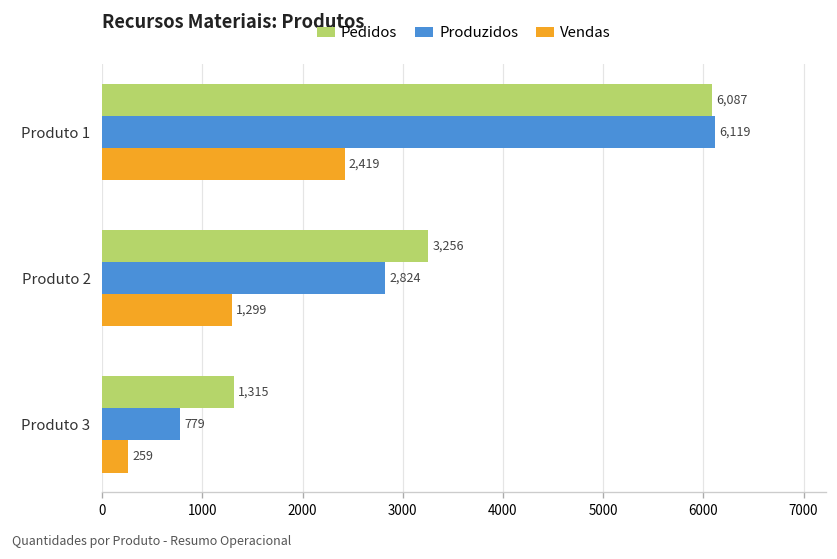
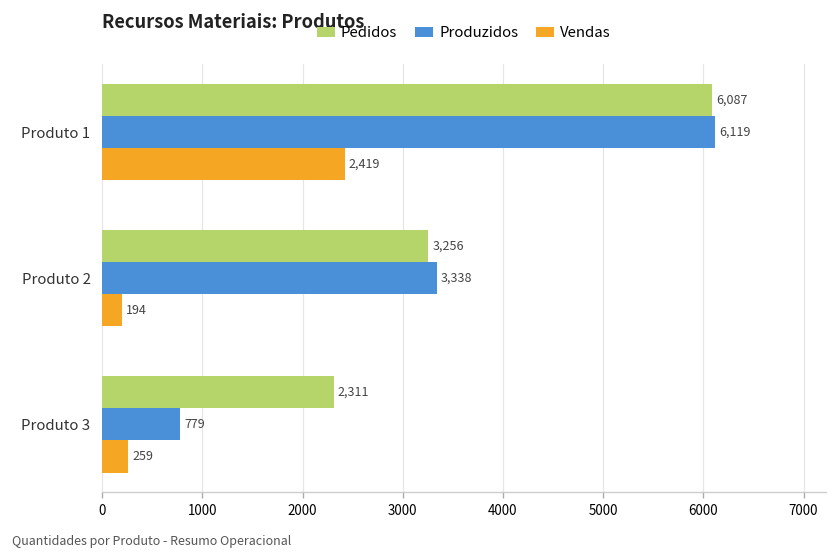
  {
    "Pedidos": {
      "Produto 1": "6,087",
      "Produto 2": "3,256",
-     "Produto 3": "1,315"
+     "Produto 3": "2,311"
    },
    "Produzidos": {
      "Produto 1": "6,119",
-     "Produto 2": "2,824",
+     "Produto 2": "3,338",
      "Produto 3": "779"
    },
    "Vendas": {
      "Produto 1": "2,419",
-     "Produto 2": "1,299",
+     "Produto 2": "194",
      "Produto 3": "259"
    }
  }
